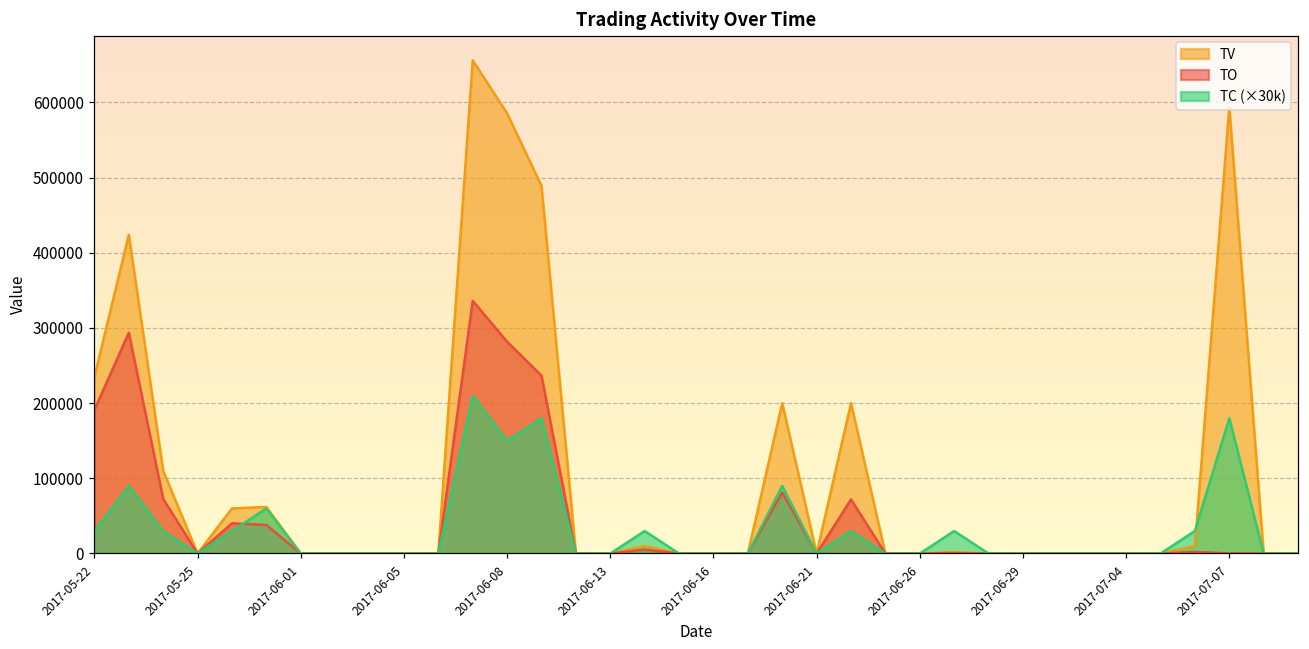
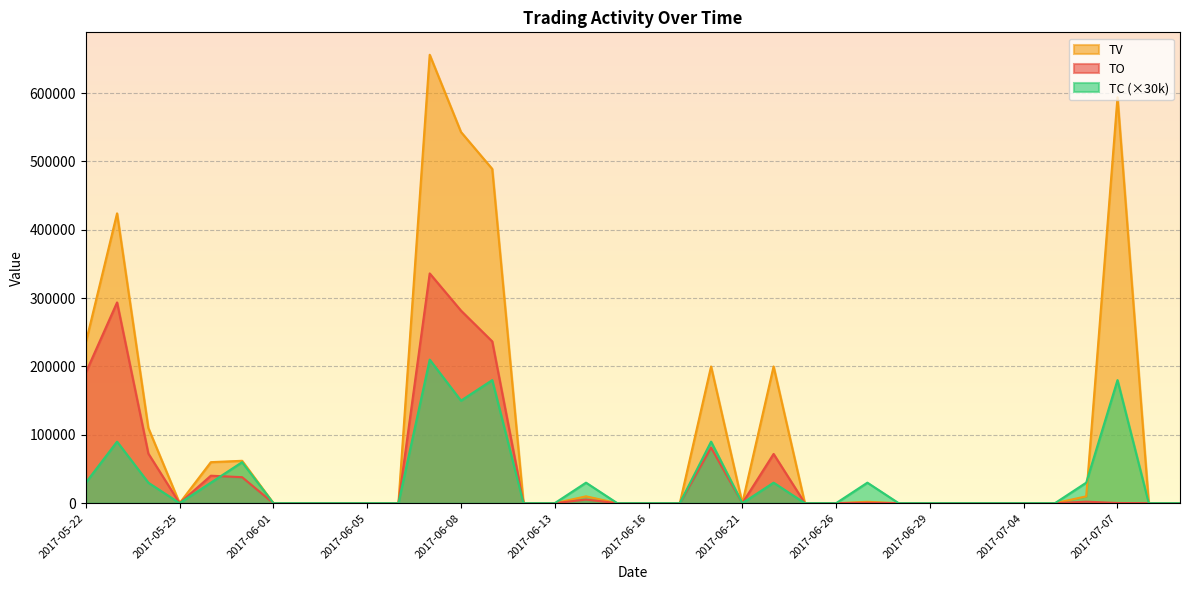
  {
    "TV": {
      "2017-05-22": 240000,
-     "2017-06-08": 590000
+     "2017-06-08": 540000
    },
    "TO": {
      "2017-05-22": 190000,
      "2017-06-08": 280000,
      "2017-07-07": 0
    },
    "TC (×30k)": {
      "2017-05-22": 30000,
      "2017-06-08": 150000,
      "2017-07-07": 180000
    }
  }
